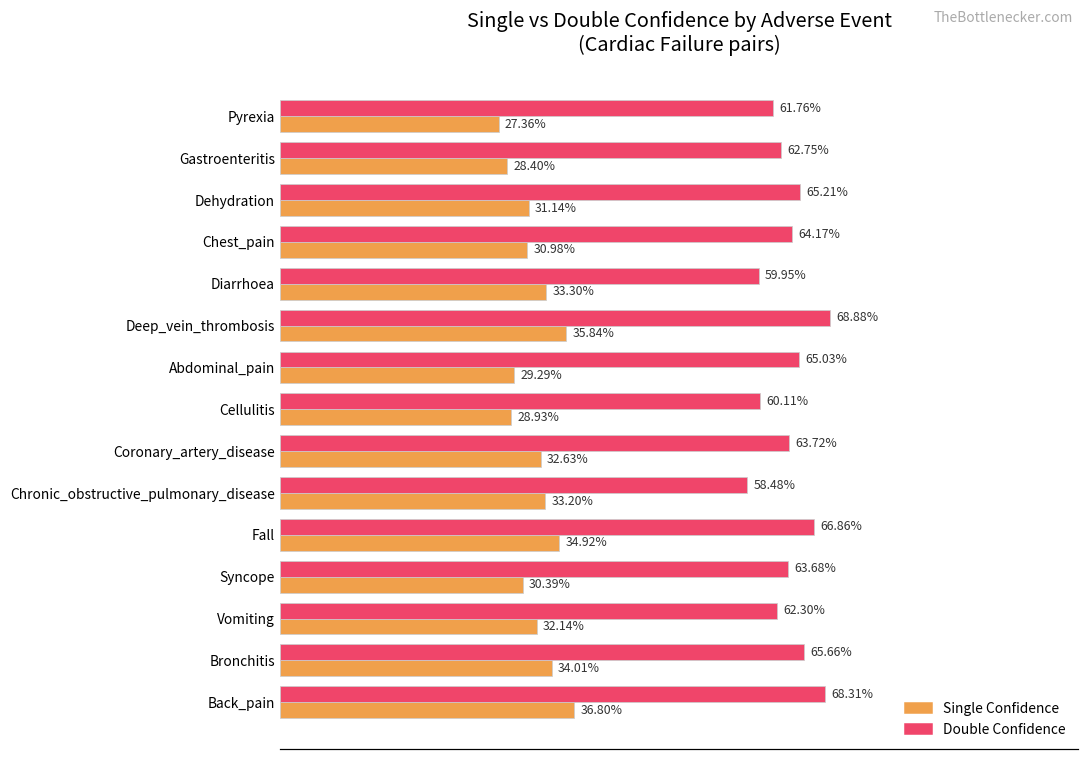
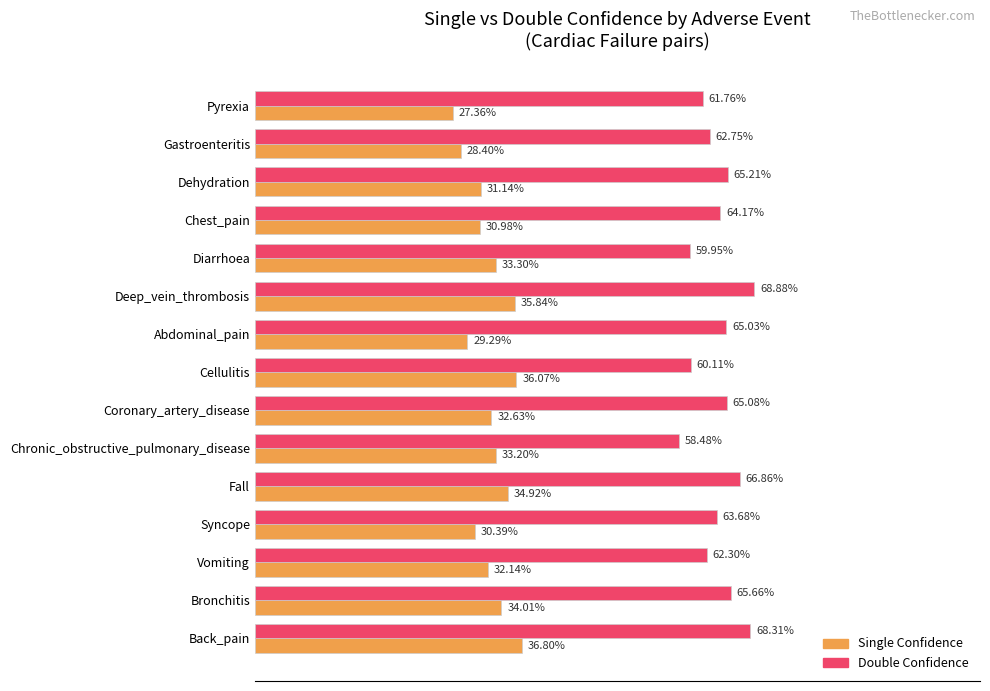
  {
    "Single Confidence": {
      "Pyrexia": "27.36%",
      "Gastroenteritis": "28.40%",
      "Dehydration": "31.14%",
      "Chest_pain": "30.98%",
      "Diarrhoea": "33.30%",
      "Deep_vein_thrombosis": "35.84%",
      "Abdominal_pain": "29.29%",
-     "Cellulitis": "28.93%",
+     "Cellulitis": "36.07%",
      "Coronary_artery_disease": "32.63%",
      "Chronic_obstructive_pulmonary_disease": "33.20%",
      "Fall": "34.92%",
      "Syncope": "30.39%",
      "Vomiting": "32.14%",
      "Bronchitis": "34.01%",
      "Back_pain": "36.80%"
    },
    "Double Confidence": {
      "Pyrexia": "61.76%",
      "Gastroenteritis": "62.75%",
      "Dehydration": "65.21%",
      "Chest_pain": "64.17%",
      "Diarrhoea": "59.95%",
      "Deep_vein_thrombosis": "68.88%",
      "Abdominal_pain": "65.03%",
      "Cellulitis": "60.11%",
-     "Coronary_artery_disease": "63.72%",
+     "Coronary_artery_disease": "65.08%",
      "Chronic_obstructive_pulmonary_disease": "58.48%",
      "Fall": "66.86%",
      "Syncope": "63.68%",
      "Vomiting": "62.30%",
      "Bronchitis": "65.66%",
      "Back_pain": "68.31%"
    }
  }
